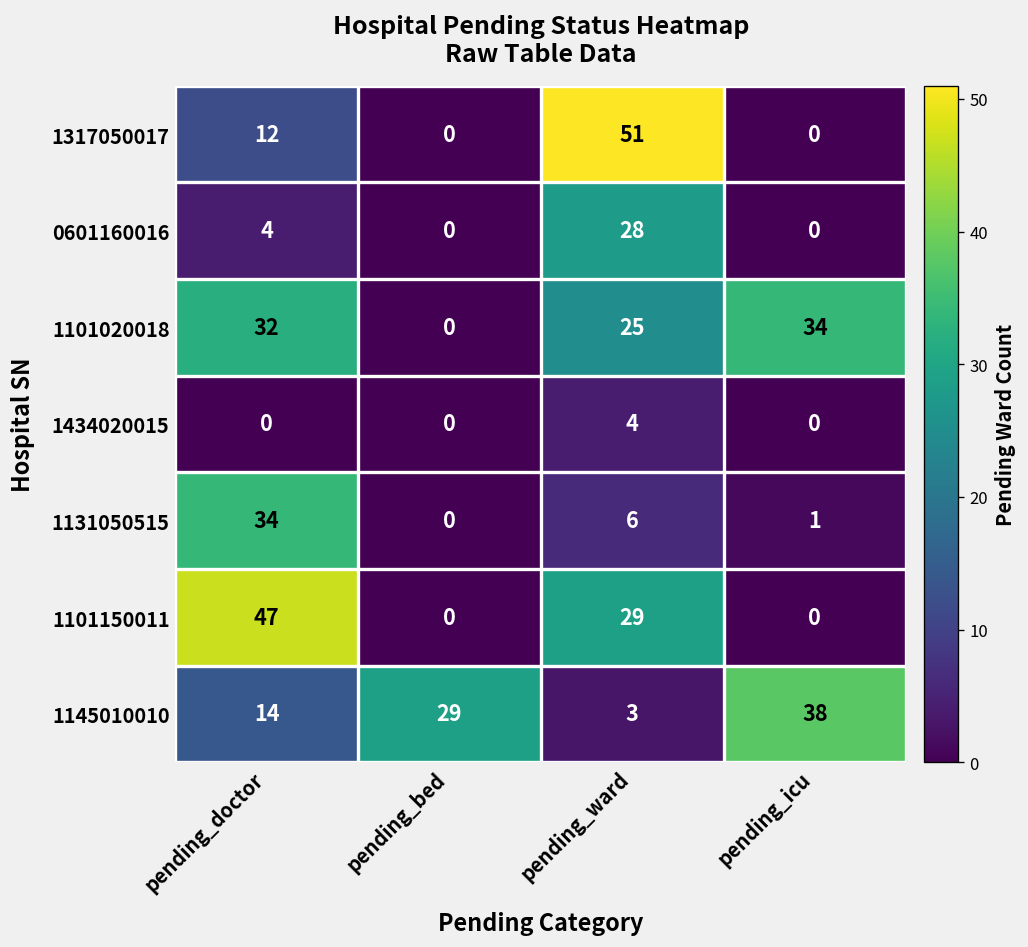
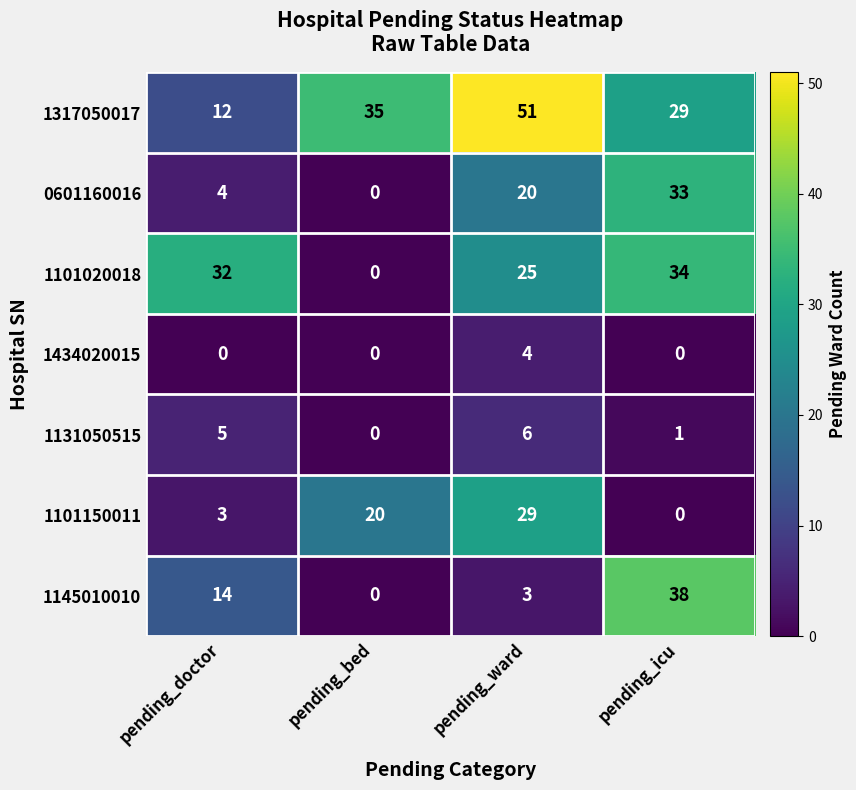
  {
    "1317050017": {
      "pending_doctor": 12,
-     "pending_bed": 0,
+     "pending_bed": 35,
      "pending_ward": 51,
-     "pending_icu": 0
+     "pending_icu": 29
    },
    "0601160016": {
      "pending_doctor": 4,
      "pending_bed": 0,
-     "pending_ward": 28,
-     "pending_icu": 0
+     "pending_ward": 20,
+     "pending_icu": 33
    },
    "1101020018": {
      "pending_doctor": 32,
      "pending_bed": 0,
      "pending_ward": 25,
      "pending_icu": 34
    },
    "1434020015": {
      "pending_doctor": 0,
      "pending_bed": 0,
      "pending_ward": 4,
      "pending_icu": 0
    },
    "1131050515": {
-     "pending_doctor": 34,
+     "pending_doctor": 5,
      "pending_bed": 0,
      "pending_ward": 6,
      "pending_icu": 1
    },
    "1101150011": {
-     "pending_doctor": 47,
-     "pending_bed": 0,
+     "pending_doctor": 3,
+     "pending_bed": 20,
      "pending_ward": 29,
      "pending_icu": 0
    },
    "1145010010": {
      "pending_doctor": 14,
-     "pending_bed": 29,
+     "pending_bed": 0,
      "pending_ward": 3,
      "pending_icu": 38
    }
  }
